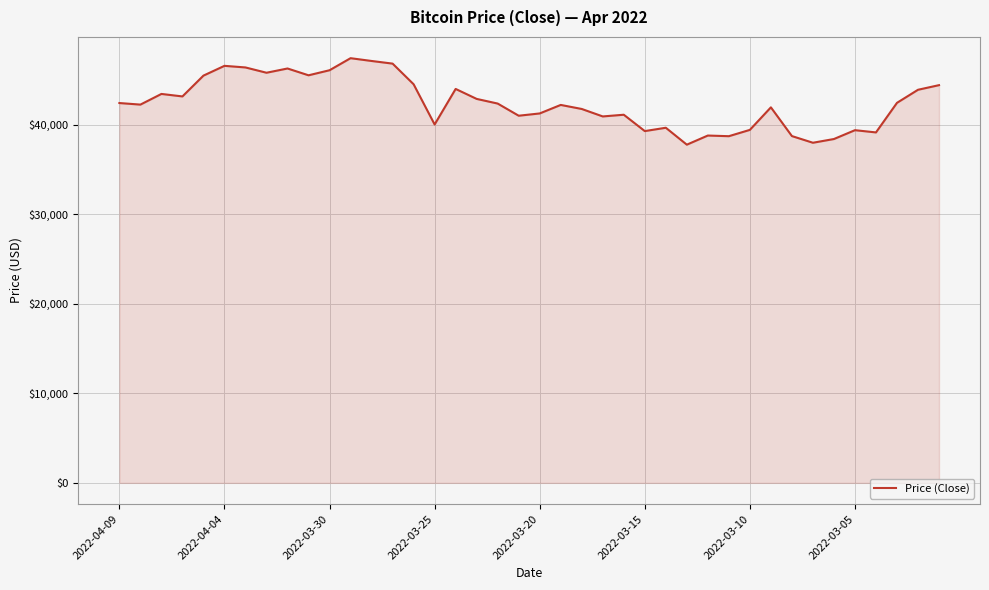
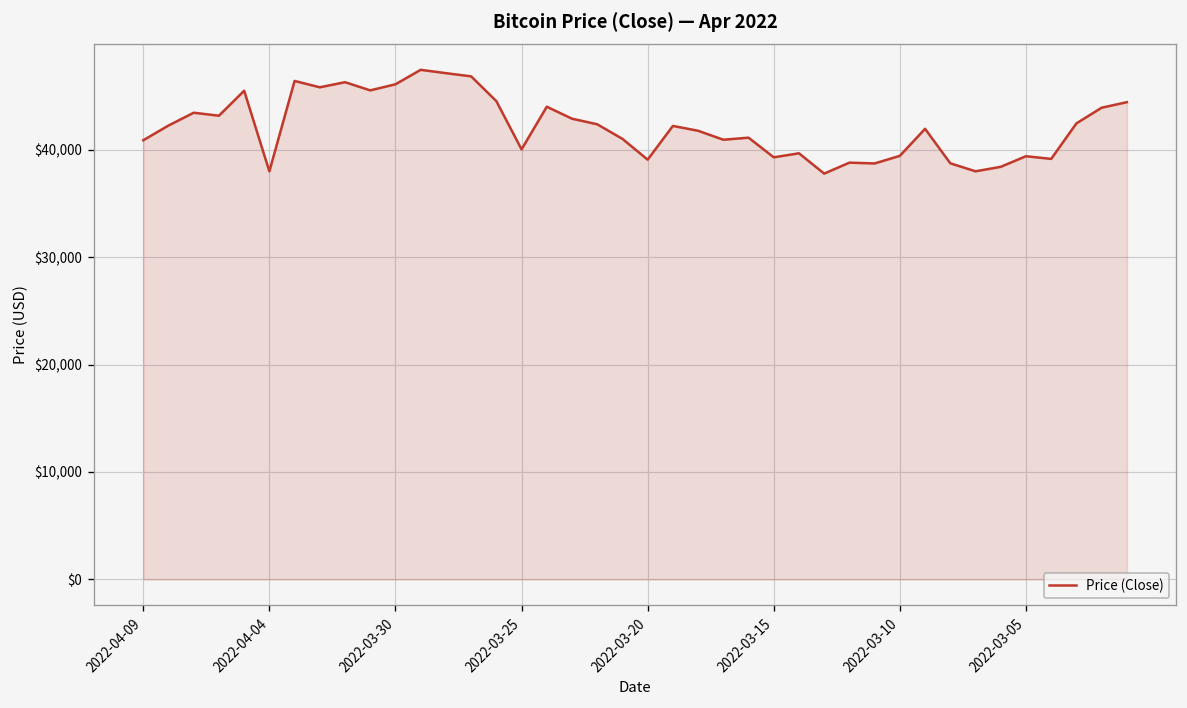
  {
-   "2022-04-09": "$42,000",
-   "2022-04-04": "$47,000",
+   "2022-04-09": "$41,000",
+   "2022-04-04": "$38,000",
    "2022-03-30": "$46,000",
    "2022-03-25": "$40,000",
-   "2022-03-20": "$41,000",
+   "2022-03-20": "$39,000",
    "2022-03-15": "$39,000",
    "2022-03-10": "$39,000",
    "2022-03-05": "$39,000"
  }
